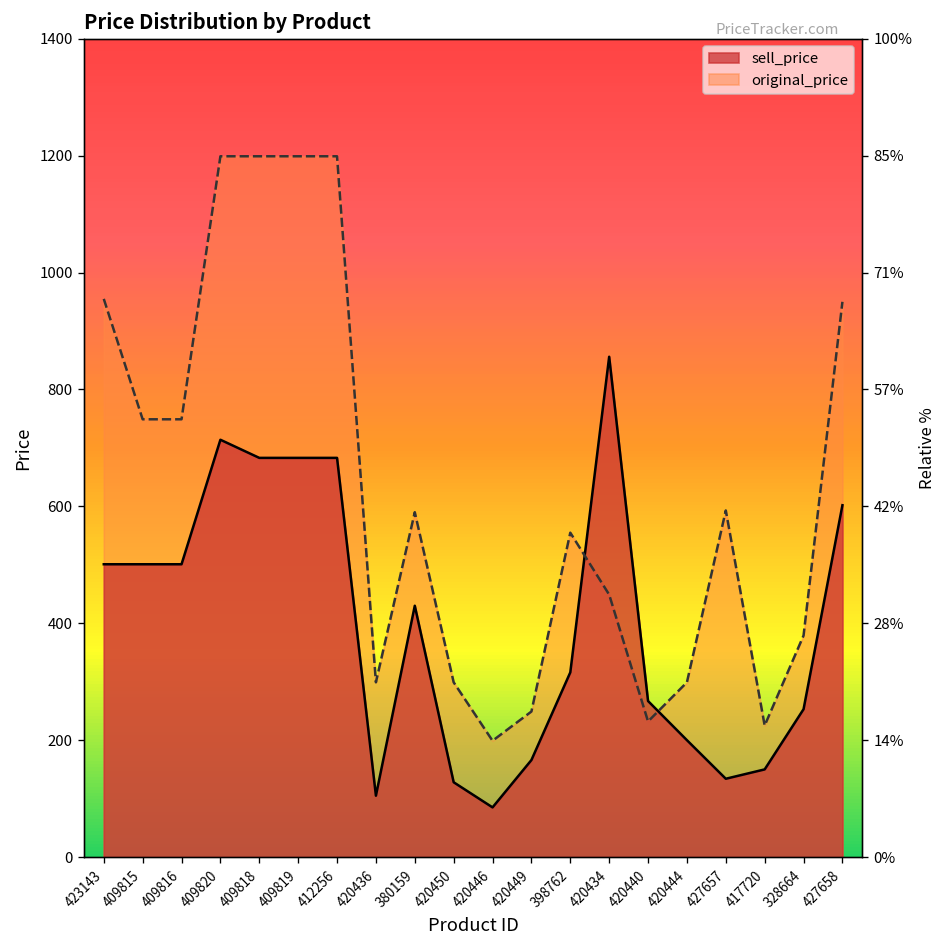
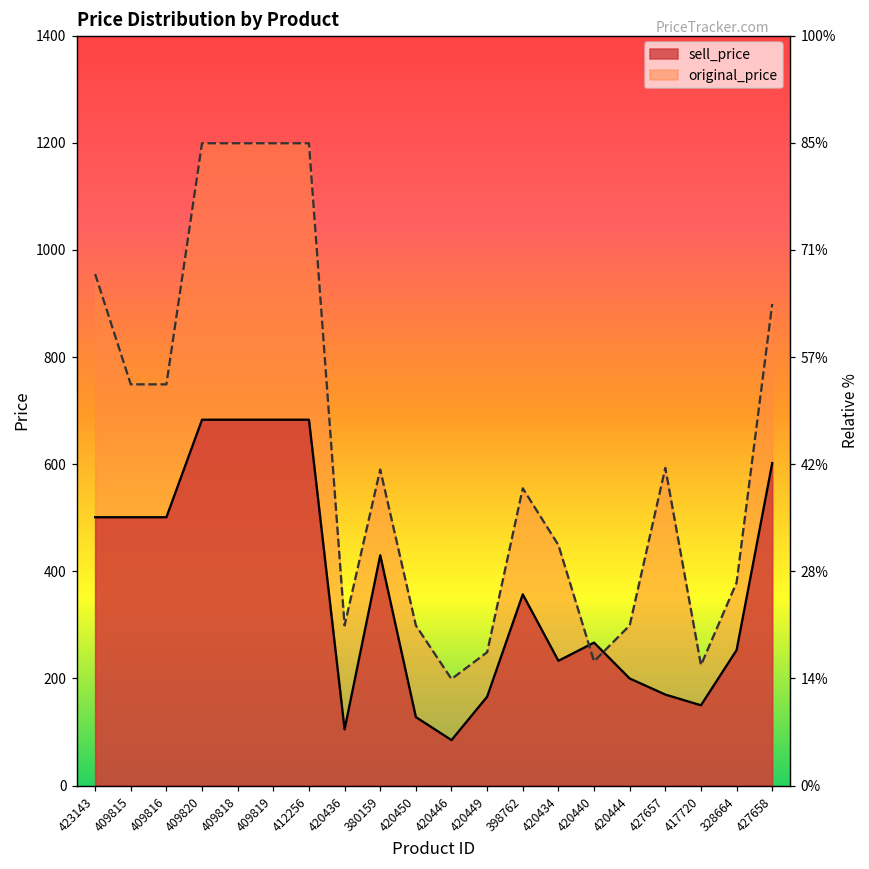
  {
    "sell_price": {
      "423143": 500,
      "409815": 500,
      "409816": 500,
-     "409820": 710,
+     "409820": 680,
      "409818": 680,
      "409819": 680,
      "412256": 680,
      "420436": 110,
      "380159": 430,
      "420450": 130,
      "420446": 90,
      "420449": 170,
-     "398762": 320,
-     "420434": 860,
+     "398762": 360,
+     "420434": 230,
      "420440": 270,
      "420444": 200,
-     "427657": 130,
+     "427657": 170,
      "417720": 150,
      "328664": 250,
      "427658": 600
    },
    "original_price": {
      "423143": 960,
      "409815": 750,
      "409816": 750,
      "409820": 1200,
      "409818": 1200,
      "409819": 1200,
      "412256": 1200,
      "420436": 300,
      "380159": 590,
      "420450": 300,
      "420446": 200,
      "420449": 250,
      "398762": 560,
      "420434": 450,
      "420440": 230,
      "420444": 300,
      "427657": 590,
      "417720": 230,
      "328664": 380,
-     "427658": 950
+     "427658": 900
    }
  }
